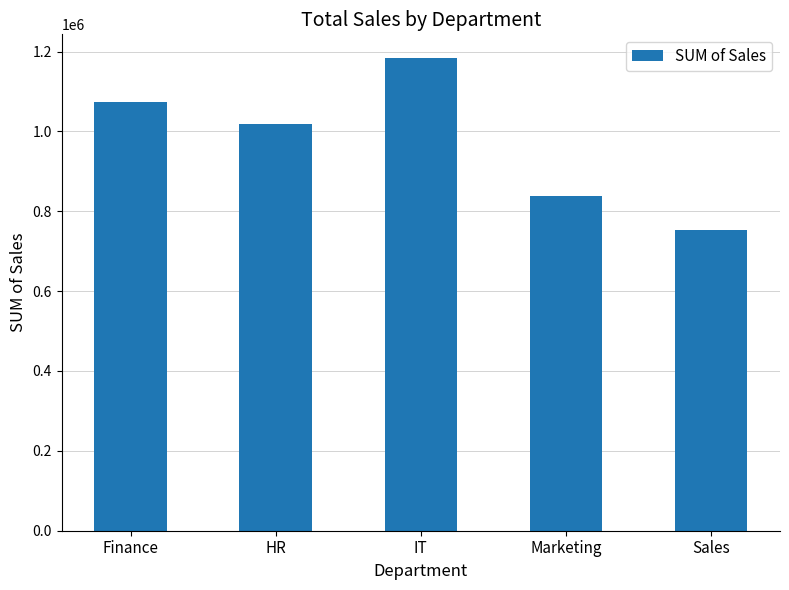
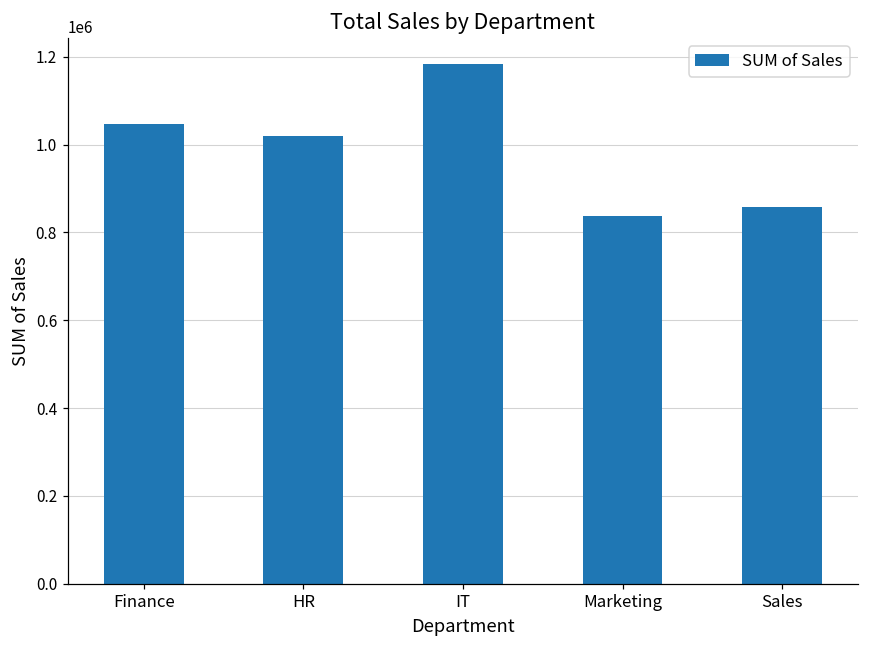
  {
-   "Finance": 1070000,
+   "Finance": 1050000,
    "HR": 1020000,
    "IT": 1180000,
    "Marketing": 840000,
-   "Sales": 750000
+   "Sales": 860000
  }
